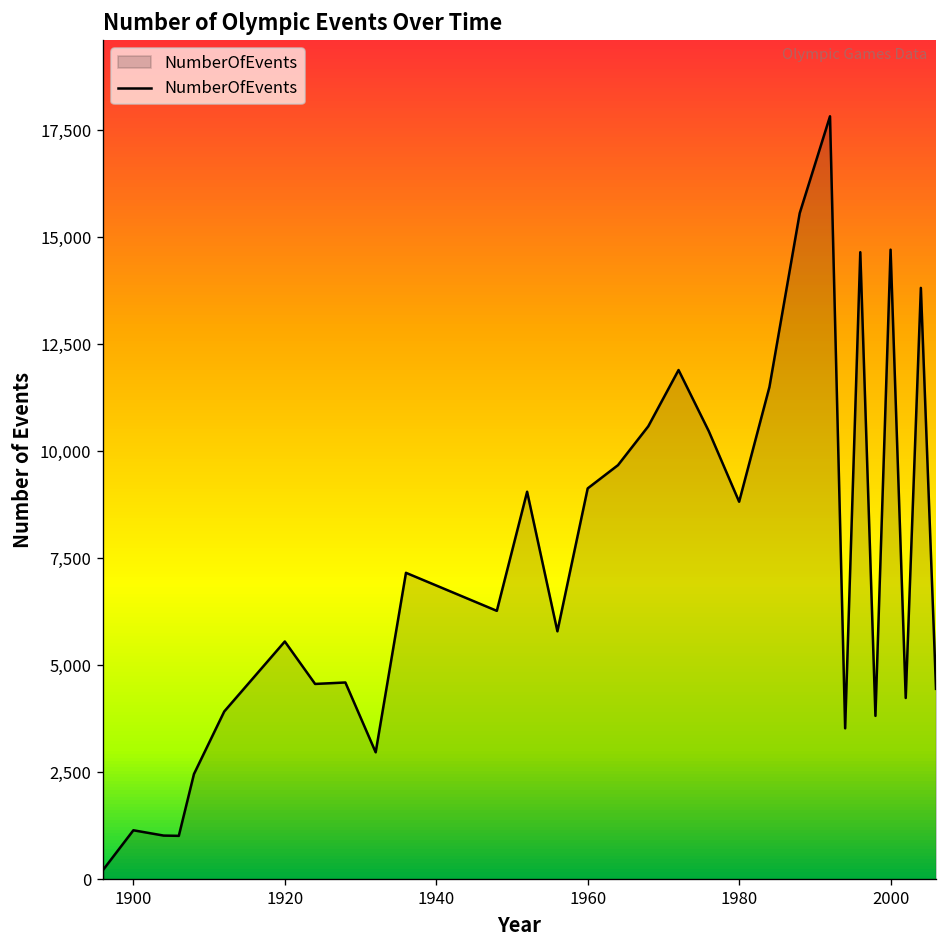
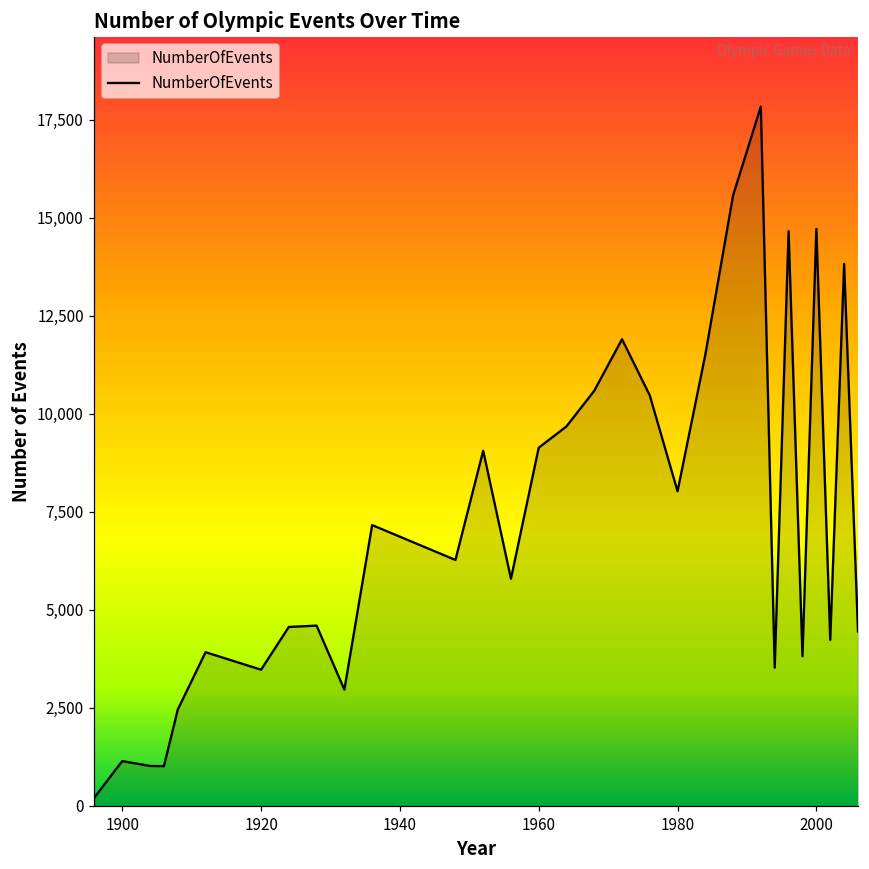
  {
    "1900": "1,100",
-   "1920": "5,600",
+   "1920": "3,500",
    "1960": "9,100",
-   "1980": "8,800",
+   "1980": "8,000",
    "2000": "14,700"
  }
